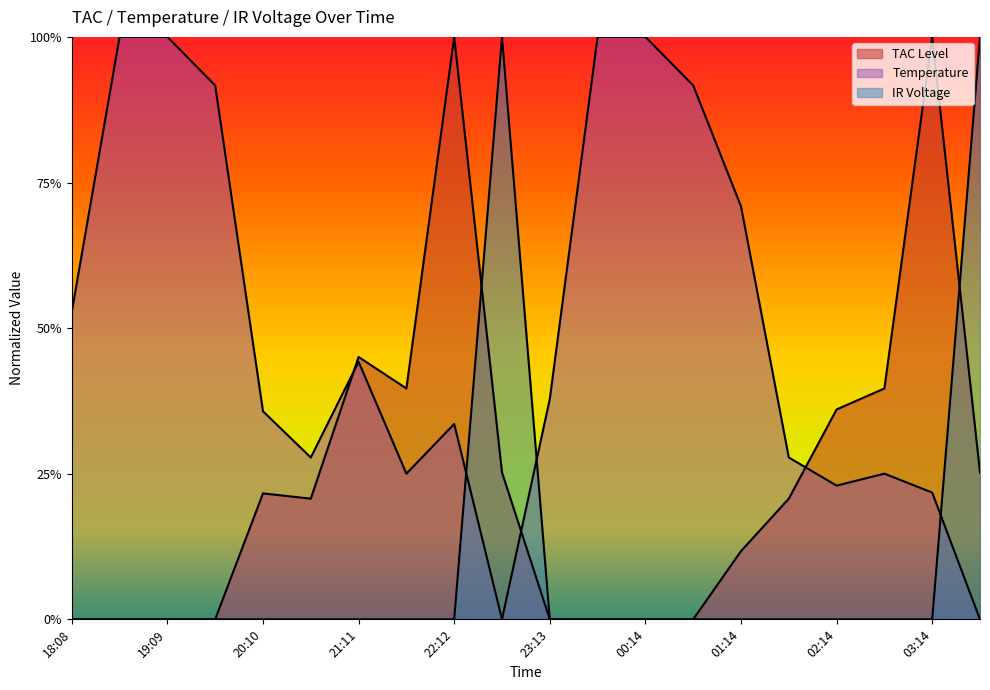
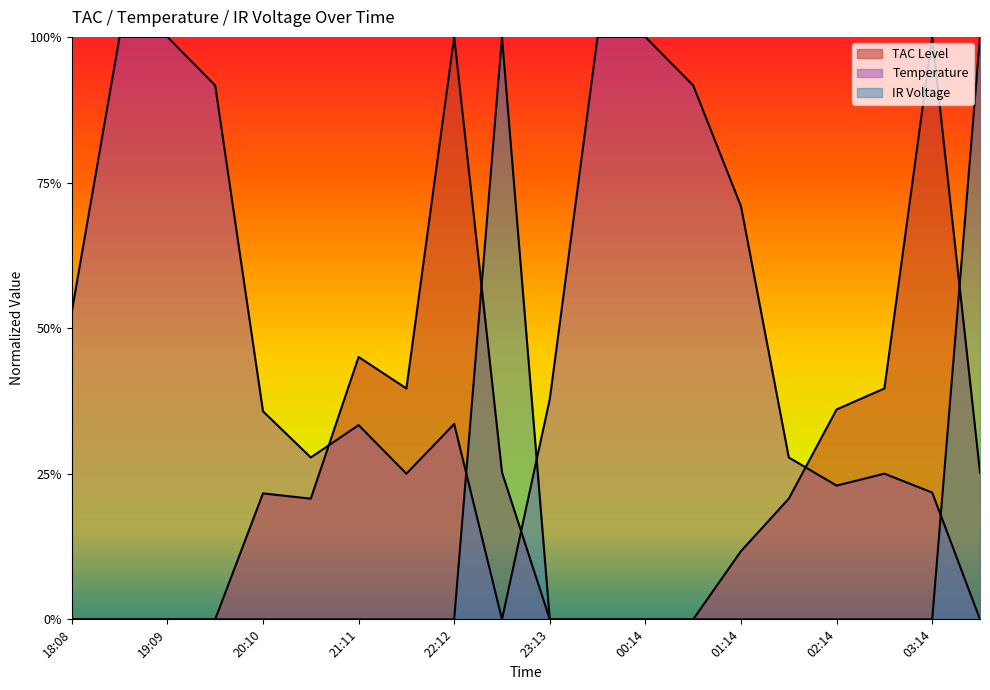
  {
    "TAC Level": {
      "20:10": "22%",
      "21:11": "45%",
      "22:12": "100%",
      "01:14": "12%",
      "02:14": "36%",
      "03:14": "100%"
    },
    "Temperature": {
      "18:08": "53%",
      "19:09": "100%",
      "20:10": "36%",
-     "21:11": "44%",
+     "21:11": "33%",
      "22:12": "34%",
      "23:13": "38%",
      "00:14": "100%",
      "01:14": "71%",
      "02:14": "23%",
      "03:14": "22%"
    },
    "IR Voltage": {
      "20:10": "0%",
      "21:11": "0%",
      "22:12": "0%",
      "01:14": "0%",
      "02:14": "0%",
      "03:14": "0%"
    }
  }
